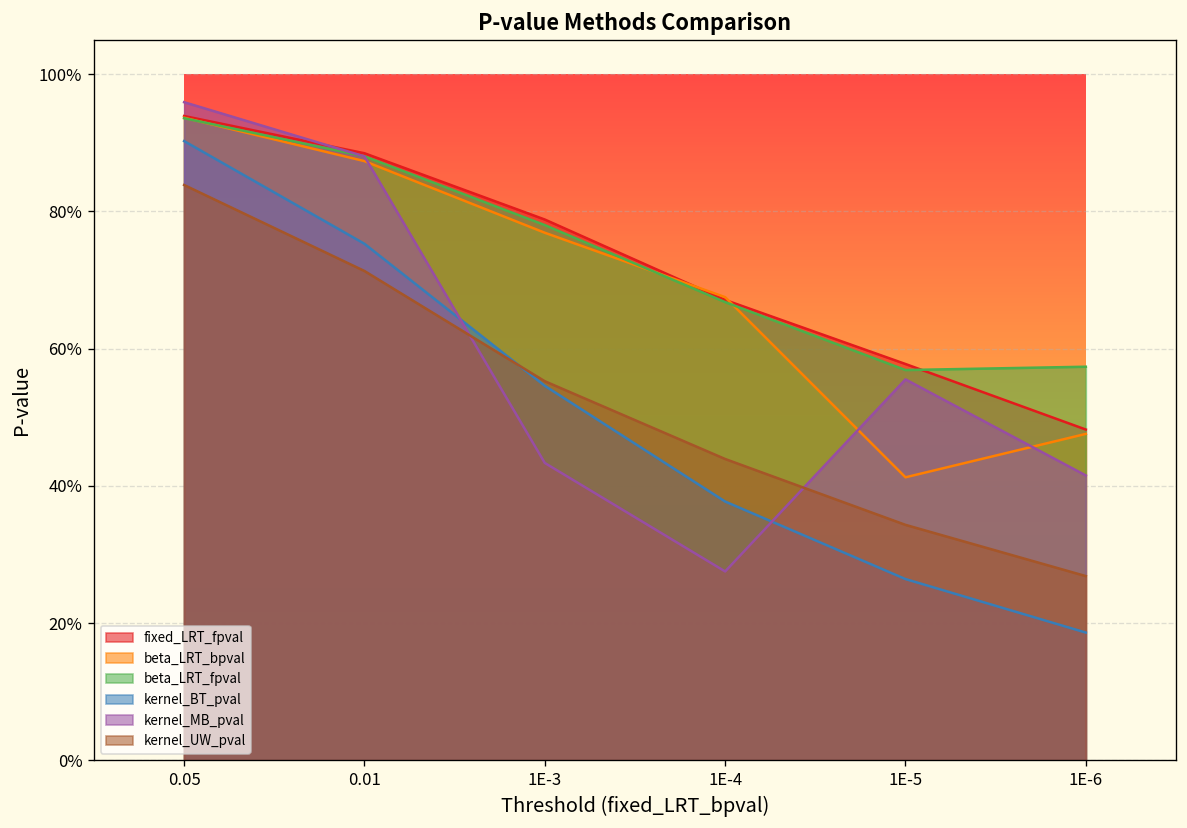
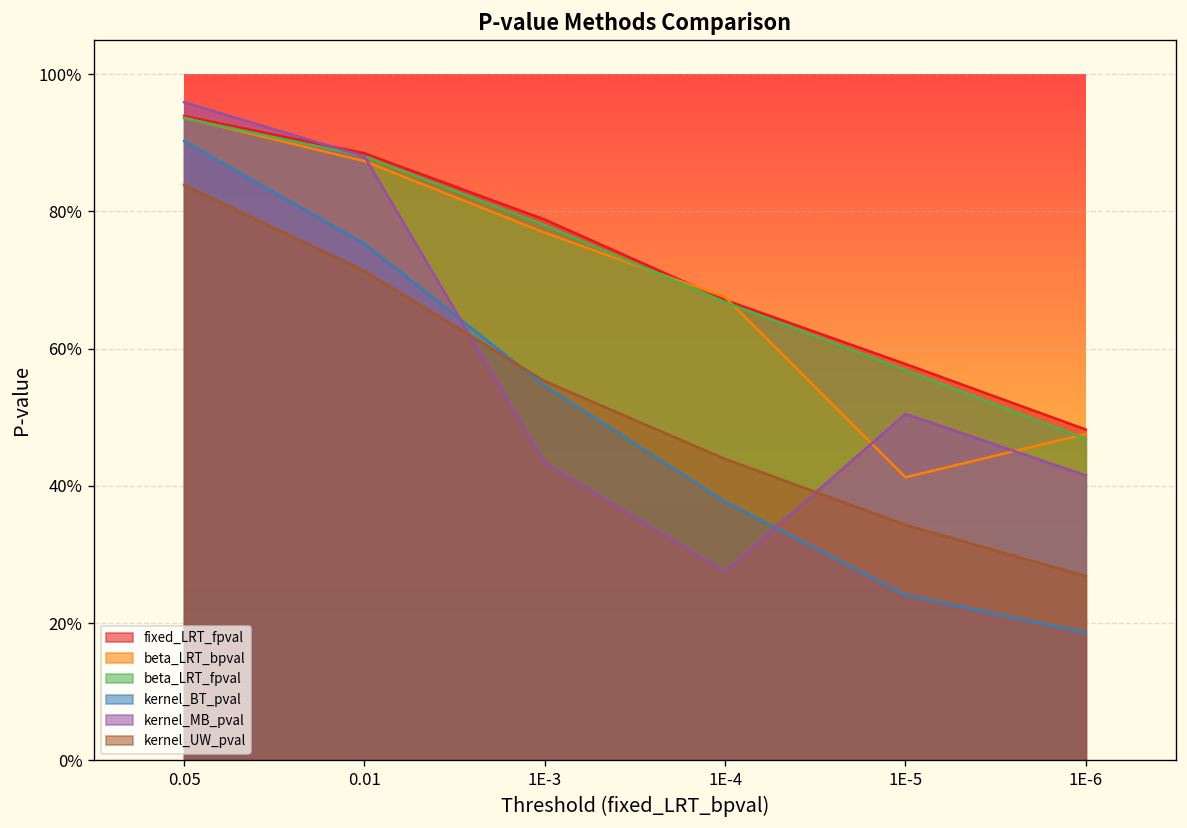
  {
    "fixed_LRT_fpval": {
      "0.01": "88%",
      "1E-3": "79%",
      "1E-5": "58%",
      "1E-6": "48%"
    },
    "beta_LRT_bpval": {
      "0.01": "87%",
      "1E-3": "77%",
      "1E-5": "41%",
      "1E-6": "48%"
    },
    "beta_LRT_fpval": {
      "1E-3": "78%",
      "1E-5": "57%",
-     "1E-6": "57%"
+     "1E-6": "47%"
    },
    "kernel_BT_pval": {
      "0.05": "90%",
      "0.01": "75%",
      "1E-3": "55%",
      "1E-4": "38%",
-     "1E-5": "26%",
+     "1E-5": "24%",
      "1E-6": "19%"
    },
    "kernel_MB_pval": {
      "0.05": "96%",
      "1E-3": "43%",
      "1E-4": "28%",
-     "1E-5": "56%",
+     "1E-5": "50%",
      "1E-6": "42%"
    },
    "kernel_UW_pval": {
      "0.05": "84%",
      "0.01": "71%",
      "1E-3": "55%",
      "1E-4": "44%",
      "1E-5": "34%",
      "1E-6": "27%"
    }
  }
